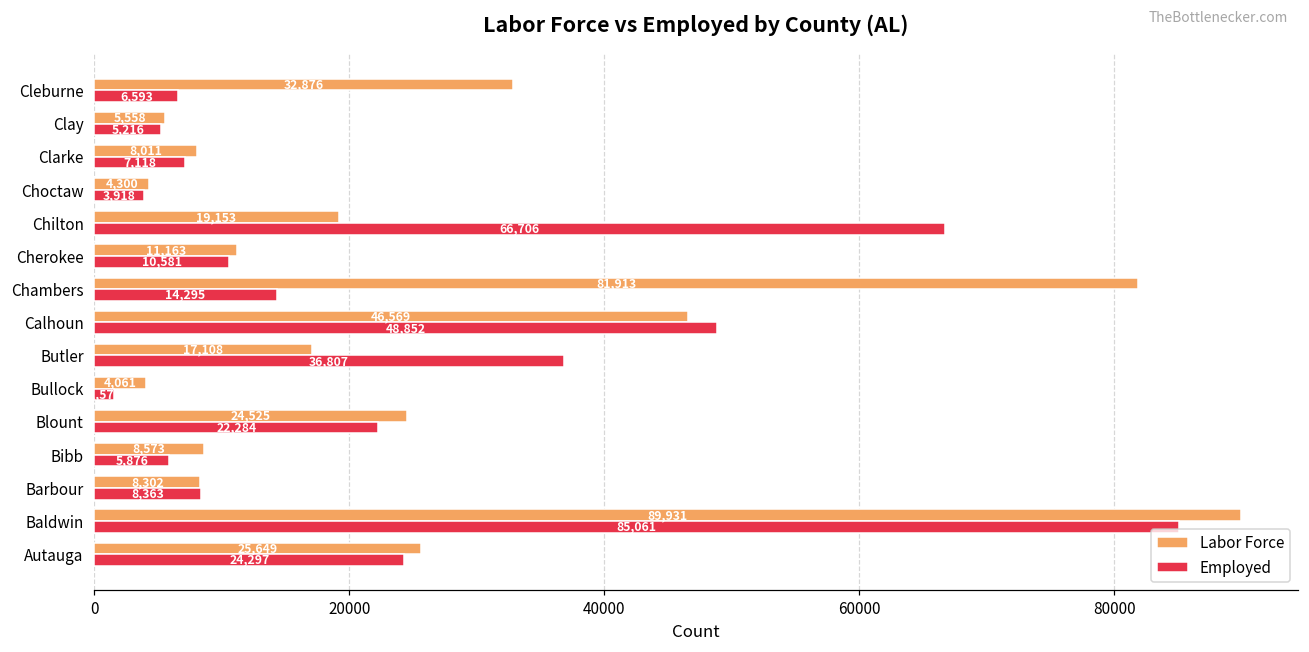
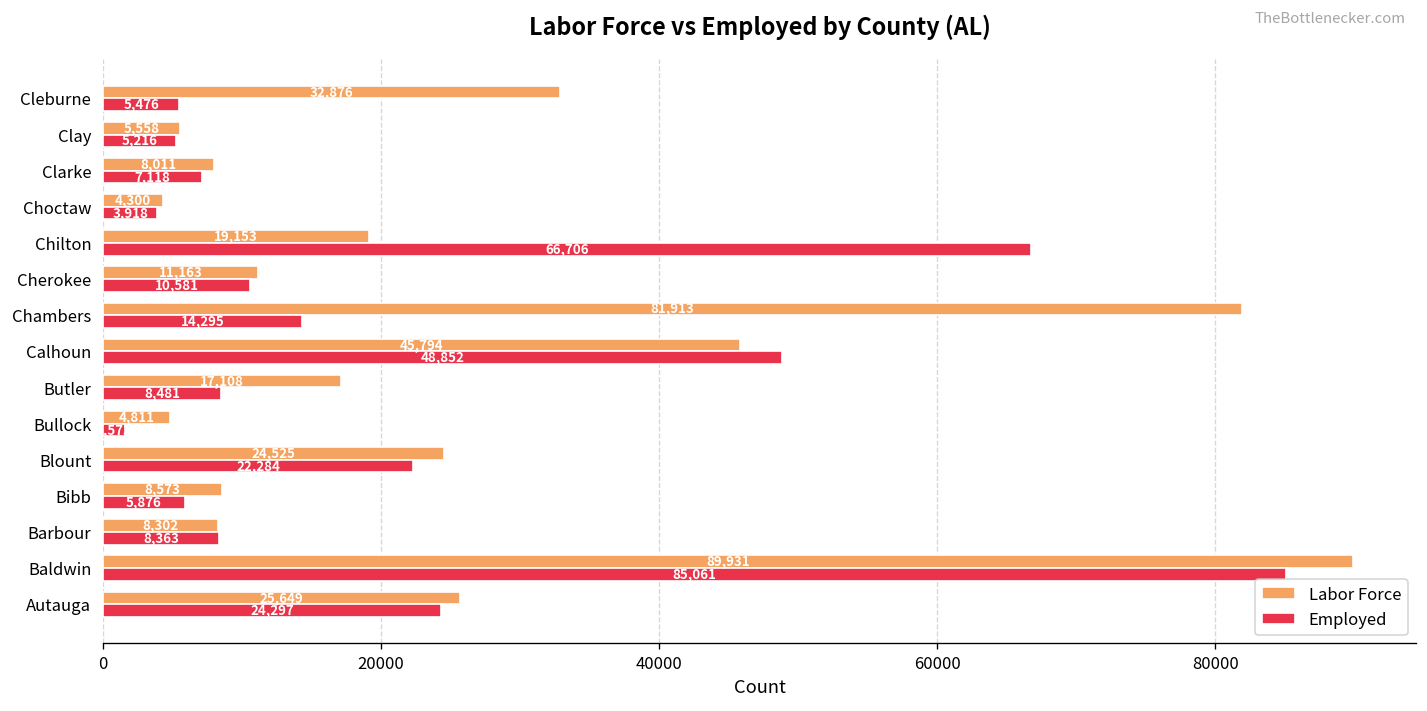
  {
    "Labor Force": {
      "Cleburne": "32,876",
      "Chilton": "19,153",
      "Chambers": "81,913",
-     "Calhoun": "46,569",
+     "Calhoun": "45,794",
      "Butler": "17,108",
-     "Bullock": "4,061",
+     "Bullock": "4,811",
      "Blount": "24,525",
      "Bibb": "8,573",
      "Baldwin": "89,931"
    },
    "Employed": {
-     "Cleburne": "6,593",
+     "Cleburne": "5,476",
      "Chilton": "66,706",
      "Chambers": "14,295",
      "Calhoun": "48,852",
-     "Butler": "36,807",
+     "Butler": "8,481",
      "Blount": "22,284",
      "Bibb": "5,876",
      "Baldwin": "85,061"
    }
  }
